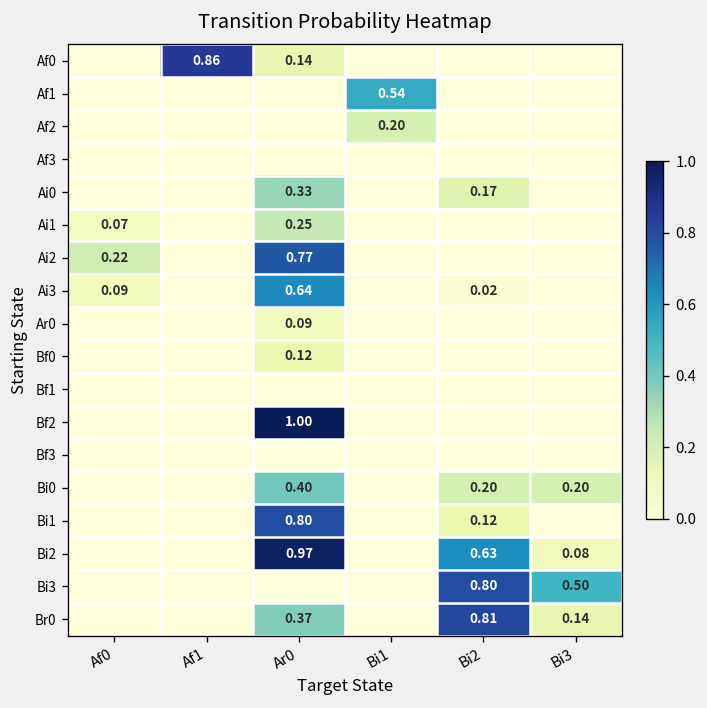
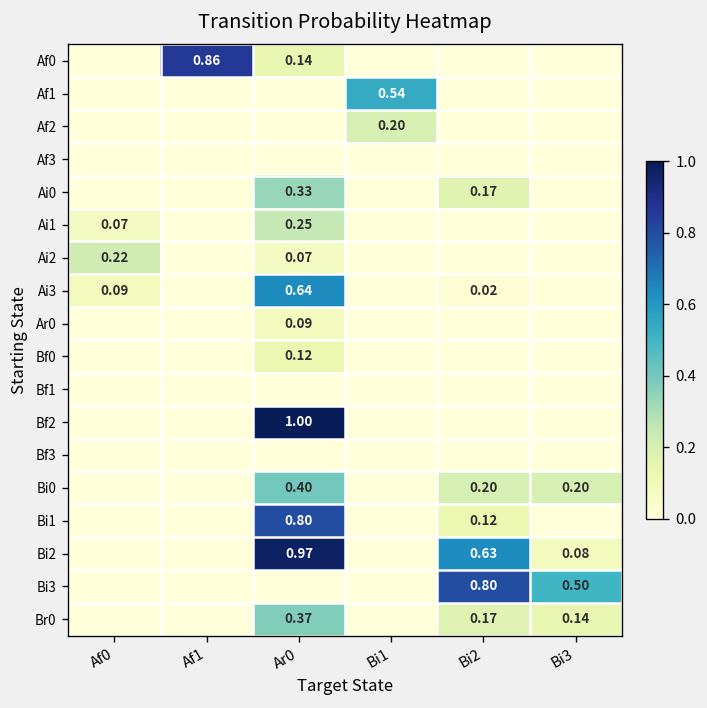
  {
    "Af0": {
      "Af1": 0.86,
      "Ar0": 0.14
    },
    "Af1": {
      "Bi1": 0.54
    },
    "Af2": {
      "Bi1": 0.20
    },
    "Ai0": {
      "Ar0": 0.33,
      "Bi2": 0.17
    },
    "Ai1": {
      "Af0": 0.07,
      "Ar0": 0.25
    },
    "Ai2": {
      "Af0": 0.22,
-     "Ar0": 0.77
+     "Ar0": 0.07
    },
    "Ai3": {
      "Af0": 0.09,
      "Ar0": 0.64,
      "Bi2": 0.02
    },
    "Ar0": {
      "Ar0": 0.09
    },
    "Bf0": {
      "Ar0": 0.12
    },
    "Bf2": {
      "Ar0": 1.00
    },
    "Bi0": {
      "Ar0": 0.40,
      "Bi2": 0.20,
      "Bi3": 0.20
    },
    "Bi1": {
      "Ar0": 0.80,
      "Bi2": 0.12
    },
    "Bi2": {
      "Ar0": 0.97,
      "Bi2": 0.63,
      "Bi3": 0.08
    },
    "Bi3": {
      "Bi2": 0.80,
      "Bi3": 0.50
    },
    "Br0": {
      "Ar0": 0.37,
-     "Bi2": 0.81,
+     "Bi2": 0.17,
      "Bi3": 0.14
    }
  }
